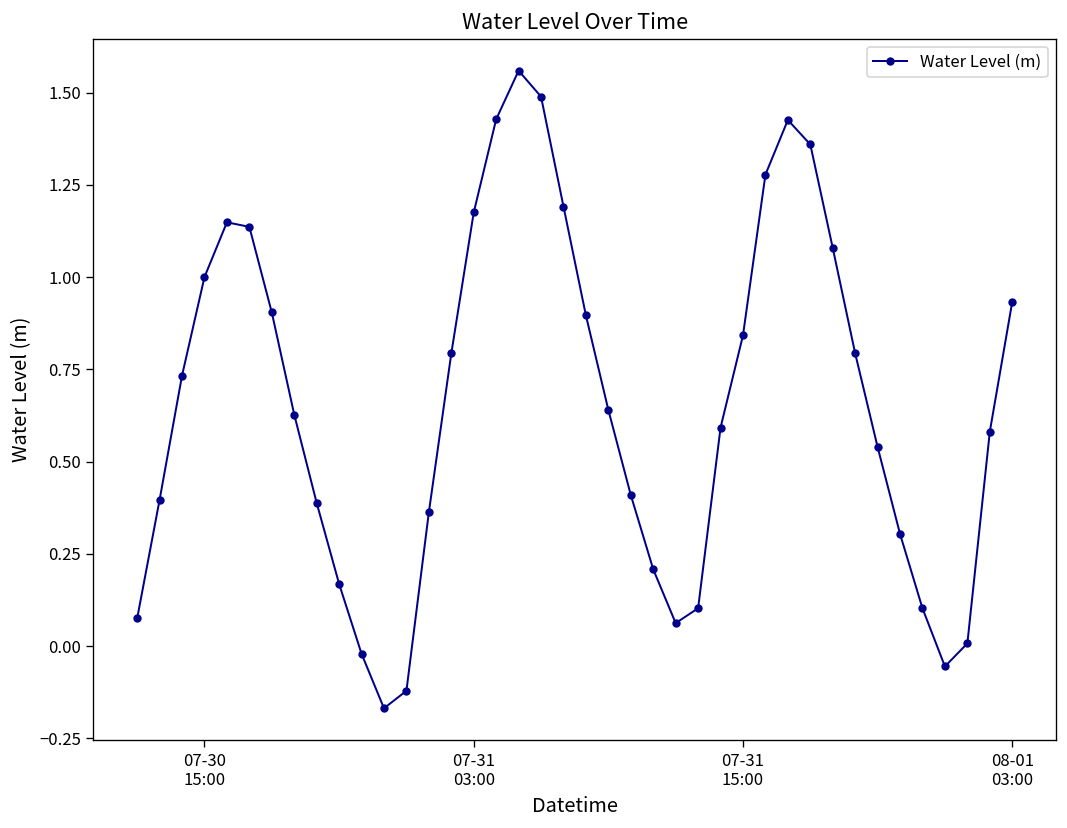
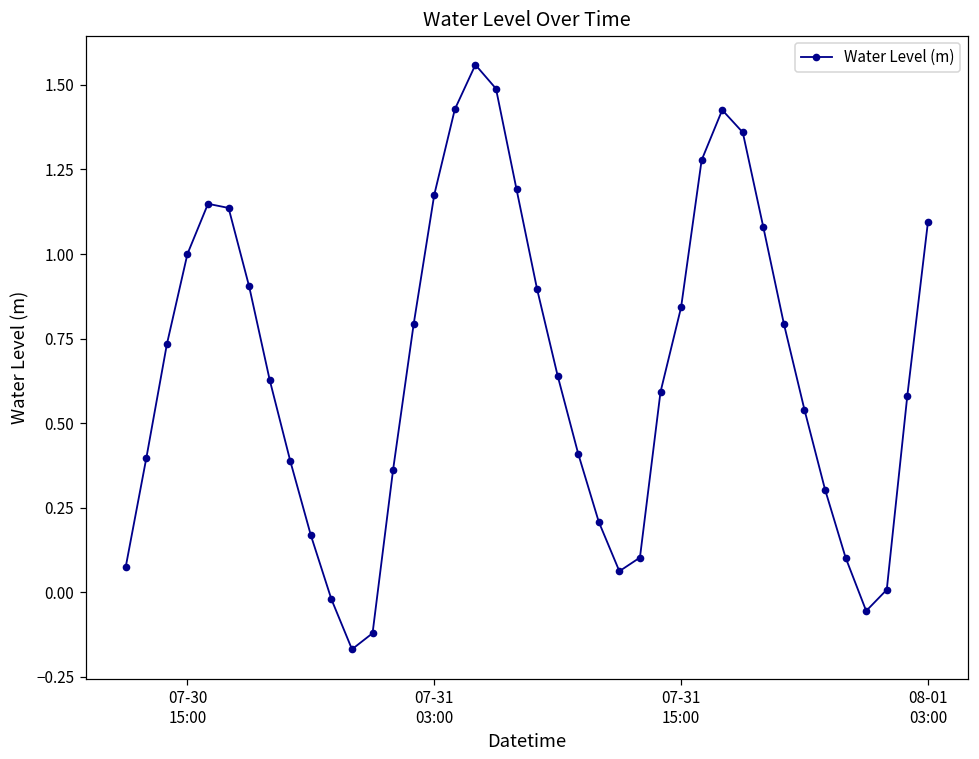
  {
    "07-30 15:00": 1.00,
    "07-31 03:00": 1.18,
    "07-31 15:00": 0.84,
-   "08-01 03:00": 0.93
+   "08-01 03:00": 1.09
  }
